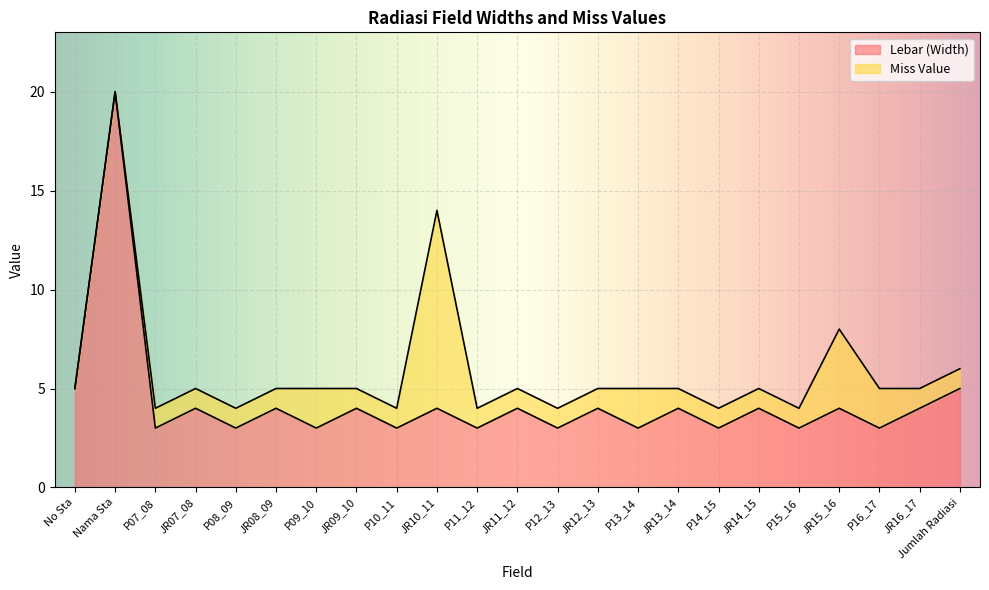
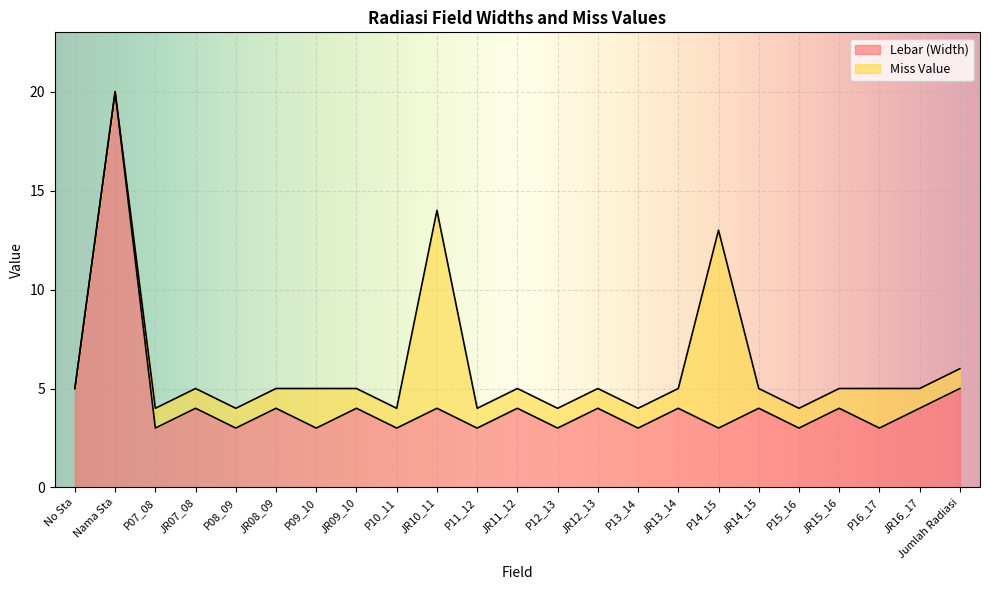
  {
    "Lebar (Width)": {
      "P07_08": 3,
      "JR07_08": 4,
      "P08_09": 3,
      "JR08_09": 4,
      "P09_10": 3,
      "JR09_10": 4,
      "P10_11": 3,
      "JR10_11": 4,
      "P11_12": 3,
      "JR11_12": 4,
      "P12_13": 3,
      "JR12_13": 4,
      "P13_14": 3,
      "JR13_14": 4,
      "P14_15": 3,
      "JR14_15": 4,
      "P15_16": 3,
      "JR15_16": 4,
      "P16_17": 3,
      "JR16_17": 4,
      "Jumlah Radiasi": 5
    },
    "Miss Value": {
      "P07_08": 1,
      "JR07_08": 1,
      "P08_09": 1,
      "JR08_09": 1,
      "P09_10": 2,
      "JR09_10": 1,
      "P10_11": 1,
      "JR10_11": 10,
      "P11_12": 1,
      "JR11_12": 1,
      "P12_13": 1,
      "JR12_13": 1,
-     "P13_14": 2,
+     "P13_14": 1,
      "JR13_14": 1,
-     "P14_15": 1,
+     "P14_15": 10,
      "JR14_15": 1,
      "P15_16": 1,
-     "JR15_16": 4,
+     "JR15_16": 1,
      "P16_17": 2,
      "JR16_17": 1,
      "Jumlah Radiasi": 1
    }
  }
